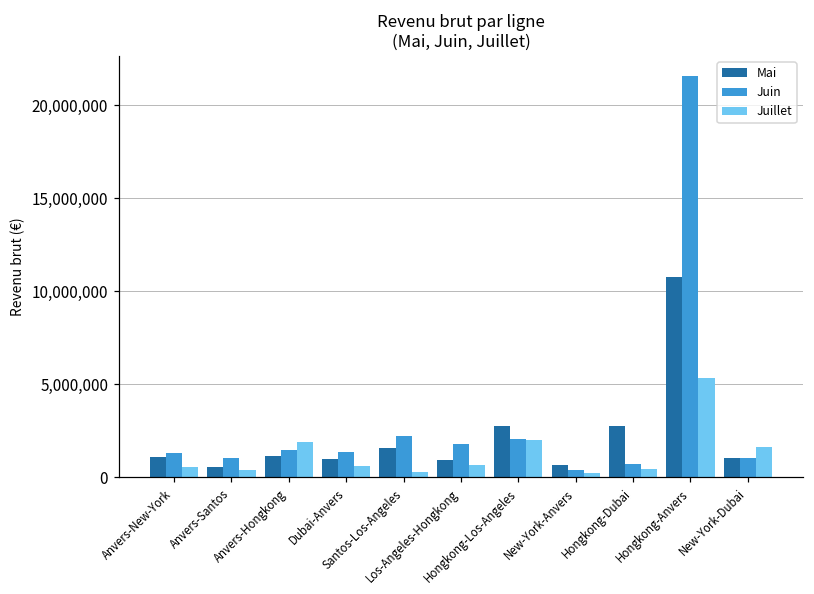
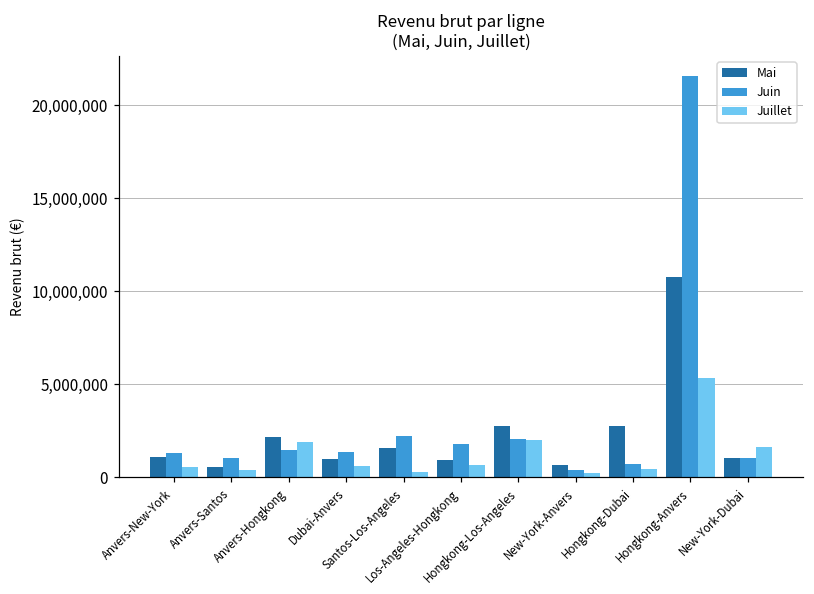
  {
    "Mai": {
      "Anvers-New-York": "1,100,000",
      "Anvers-Santos": "600,000",
-     "Anvers-Hongkong": "1,100,000",
+     "Anvers-Hongkong": "2,200,000",
      "Dubai-Anvers": "1,000,000",
      "Santos-Los-Angeles": "1,600,000",
      "Los-Angeles-Hongkong": "900,000",
      "Hongkong-Los-Angeles": "2,800,000",
      "New-York-Anvers": "700,000",
      "Hongkong-Dubai": "2,700,000",
      "Hongkong-Anvers": "10,700,000",
      "New-York-Dubai": "1,000,000"
    },
    "Juin": {
      "Anvers-New-York": "1,300,000",
      "Anvers-Santos": "1,000,000",
      "Anvers-Hongkong": "1,500,000",
      "Dubai-Anvers": "1,300,000",
      "Santos-Los-Angeles": "2,200,000",
      "Los-Angeles-Hongkong": "1,800,000",
      "Hongkong-Los-Angeles": "2,100,000",
      "New-York-Anvers": "400,000",
      "Hongkong-Dubai": "700,000",
      "Hongkong-Anvers": "21,600,000",
      "New-York-Dubai": "1,000,000"
    },
    "Juillet": {
      "Anvers-New-York": "500,000",
      "Anvers-Santos": "400,000",
      "Anvers-Hongkong": "1,900,000",
      "Dubai-Anvers": "600,000",
      "Santos-Los-Angeles": "300,000",
      "Los-Angeles-Hongkong": "700,000",
      "Hongkong-Los-Angeles": "2,000,000",
      "New-York-Anvers": "200,000",
      "Hongkong-Dubai": "400,000",
      "Hongkong-Anvers": "5,300,000",
      "New-York-Dubai": "1,600,000"
    }
  }
